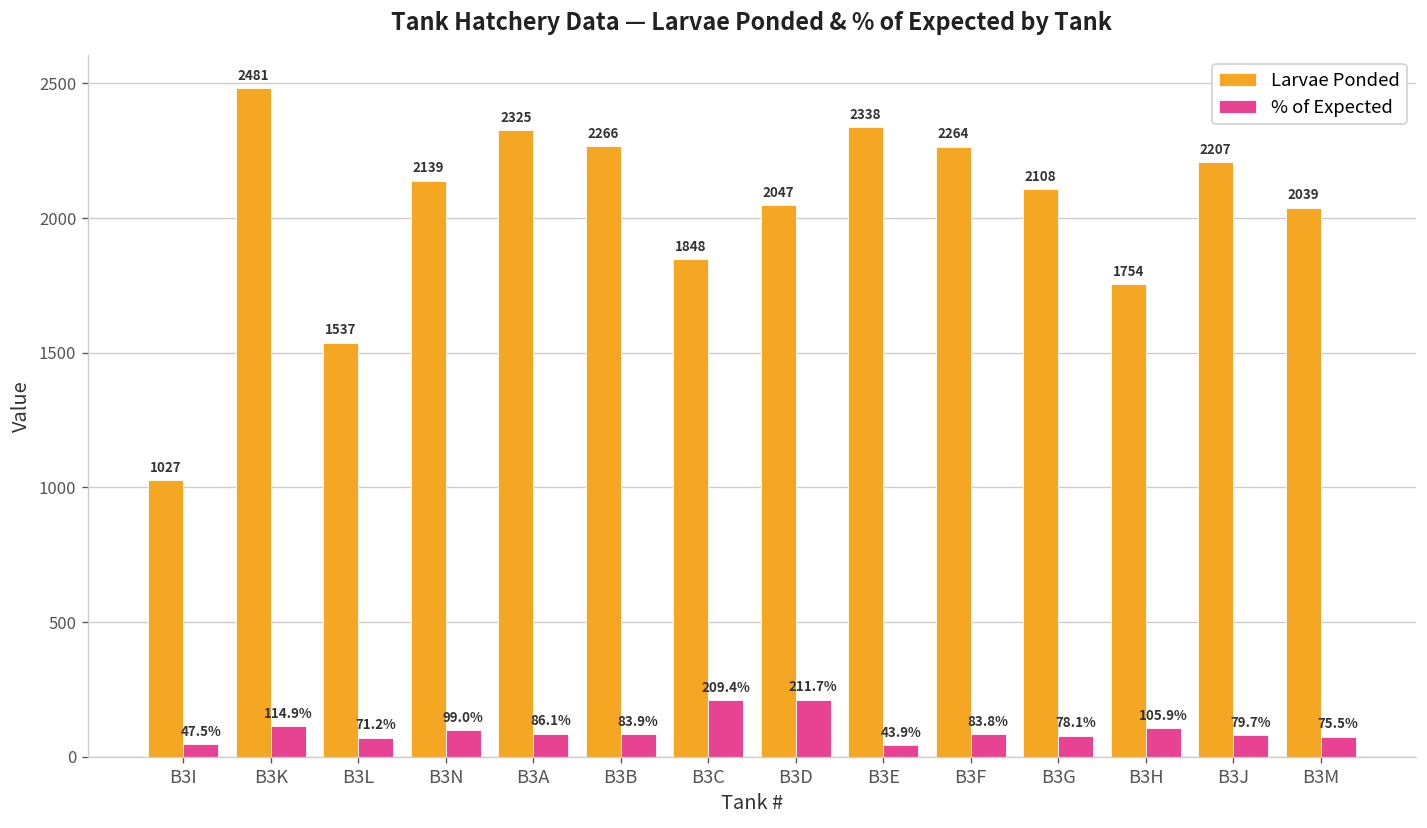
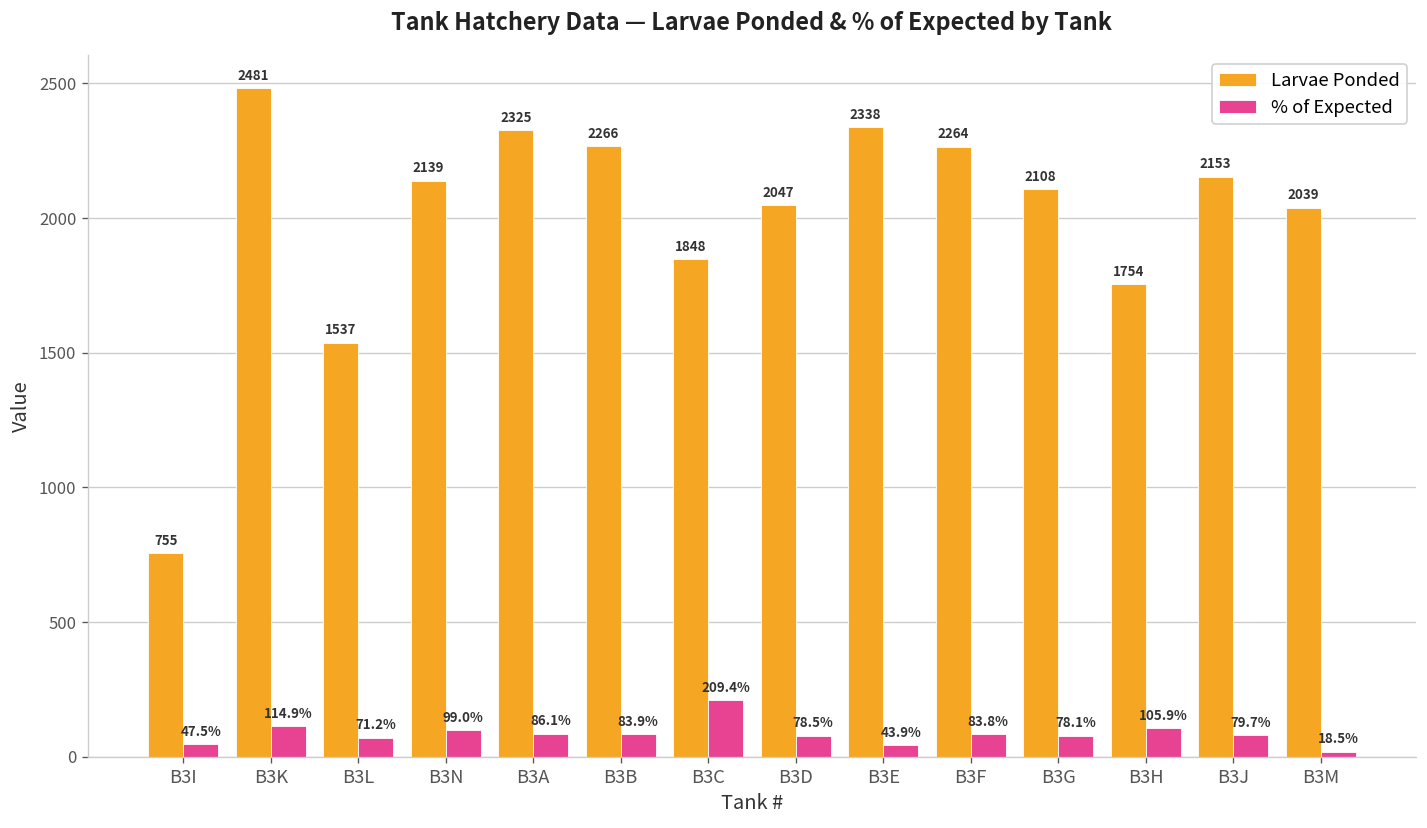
  {
    "Larvae Ponded": {
-     "B3I": "1027",
+     "B3I": "755",
      "B3K": "2481",
      "B3L": "1537",
      "B3N": "2139",
      "B3A": "2325",
      "B3B": "2266",
      "B3C": "1848",
      "B3D": "2047",
      "B3E": "2338",
      "B3F": "2264",
      "B3G": "2108",
      "B3H": "1754",
-     "B3J": "2207",
+     "B3J": "2153",
      "B3M": "2039"
    },
    "% of Expected": {
      "B3I": "47.5%",
      "B3K": "114.9%",
      "B3L": "71.2%",
      "B3N": "99.0%",
      "B3A": "86.1%",
      "B3B": "83.9%",
      "B3C": "209.4%",
-     "B3D": "211.7%",
+     "B3D": "78.5%",
      "B3E": "43.9%",
      "B3F": "83.8%",
      "B3G": "78.1%",
      "B3H": "105.9%",
      "B3J": "79.7%",
-     "B3M": "75.5%"
+     "B3M": "18.5%"
    }
  }
